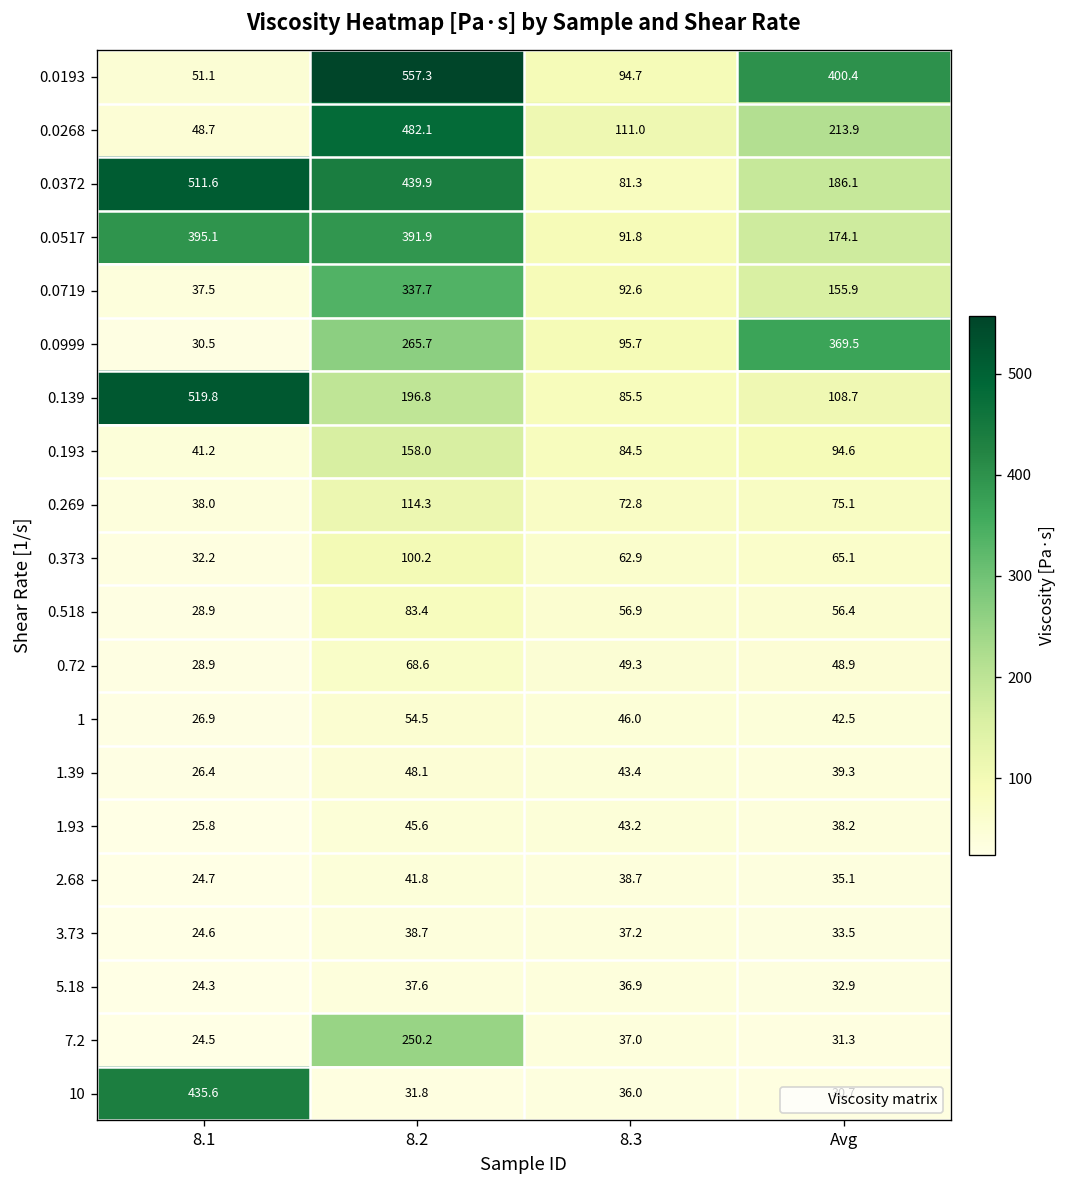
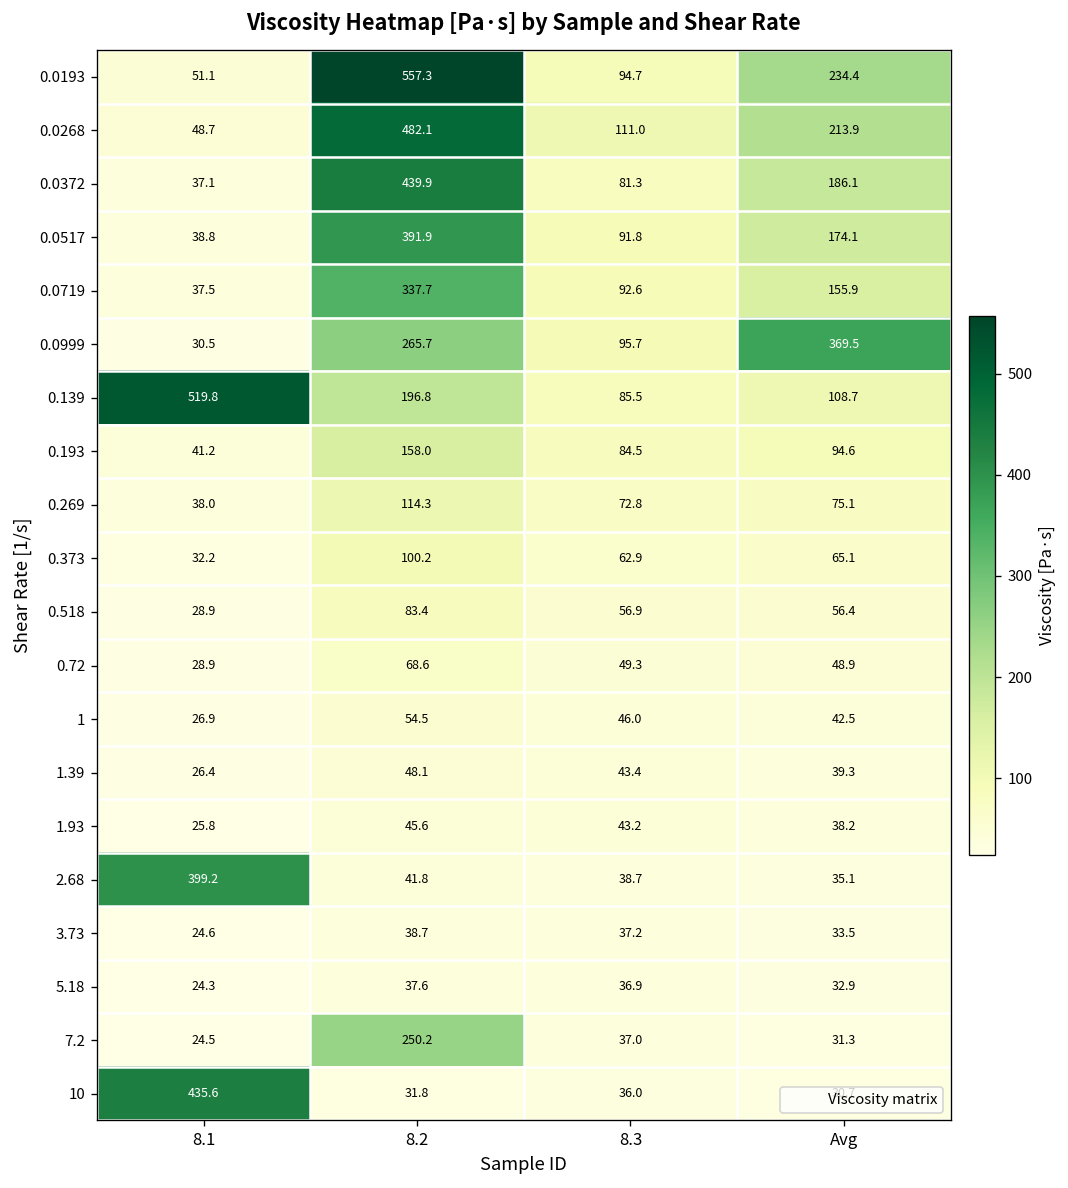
  {
    "0.0193": {
      "8.1": 51.1,
      "8.2": 557.3,
      "8.3": 94.7,
-     "Avg": 400.4
+     "Avg": 234.4
    },
    "0.0268": {
      "8.1": 48.7,
      "8.2": 482.1,
      "8.3": 111.0,
      "Avg": 213.9
    },
    "0.0372": {
-     "8.1": 511.6,
+     "8.1": 37.1,
      "8.2": 439.9,
      "8.3": 81.3,
      "Avg": 186.1
    },
    "0.0517": {
-     "8.1": 395.1,
+     "8.1": 38.8,
      "8.2": 391.9,
      "8.3": 91.8,
      "Avg": 174.1
    },
    "0.0719": {
      "8.1": 37.5,
      "8.2": 337.7,
      "8.3": 92.6,
      "Avg": 155.9
    },
    "0.0999": {
      "8.1": 30.5,
      "8.2": 265.7,
      "8.3": 95.7,
      "Avg": 369.5
    },
    "0.139": {
      "8.1": 519.8,
      "8.2": 196.8,
      "8.3": 85.5,
      "Avg": 108.7
    },
    "0.193": {
      "8.1": 41.2,
      "8.2": 158.0,
      "8.3": 84.5,
      "Avg": 94.6
    },
    "0.269": {
      "8.1": 38.0,
      "8.2": 114.3,
      "8.3": 72.8,
      "Avg": 75.1
    },
    "0.373": {
      "8.1": 32.2,
      "8.2": 100.2,
      "8.3": 62.9,
      "Avg": 65.1
    },
    "0.518": {
      "8.1": 28.9,
      "8.2": 83.4,
      "8.3": 56.9,
      "Avg": 56.4
    },
    "0.72": {
      "8.1": 28.9,
      "8.2": 68.6,
      "8.3": 49.3,
      "Avg": 48.9
    },
    "1": {
      "8.1": 26.9,
      "8.2": 54.5,
      "8.3": 46.0,
      "Avg": 42.5
    },
    "1.39": {
      "8.1": 26.4,
      "8.2": 48.1,
      "8.3": 43.4,
      "Avg": 39.3
    },
    "1.93": {
      "8.1": 25.8,
      "8.2": 45.6,
      "8.3": 43.2,
      "Avg": 38.2
    },
    "2.68": {
-     "8.1": 24.7,
+     "8.1": 399.2,
      "8.2": 41.8,
      "8.3": 38.7,
      "Avg": 35.1
    },
    "3.73": {
      "8.1": 24.6,
      "8.2": 38.7,
      "8.3": 37.2,
      "Avg": 33.5
    },
    "5.18": {
      "8.1": 24.3,
      "8.2": 37.6,
      "8.3": 36.9,
      "Avg": 32.9
    },
    "7.2": {
      "8.1": 24.5,
      "8.2": 250.2,
      "8.3": 37.0,
      "Avg": 31.3
    },
    "10": {
      "8.1": 435.6,
      "8.2": 31.8,
      "8.3": 36.0
    }
  }
